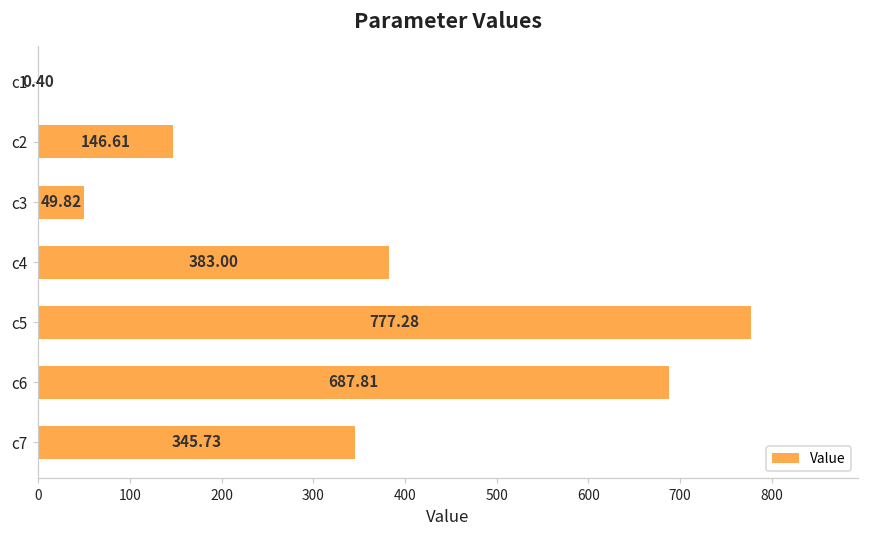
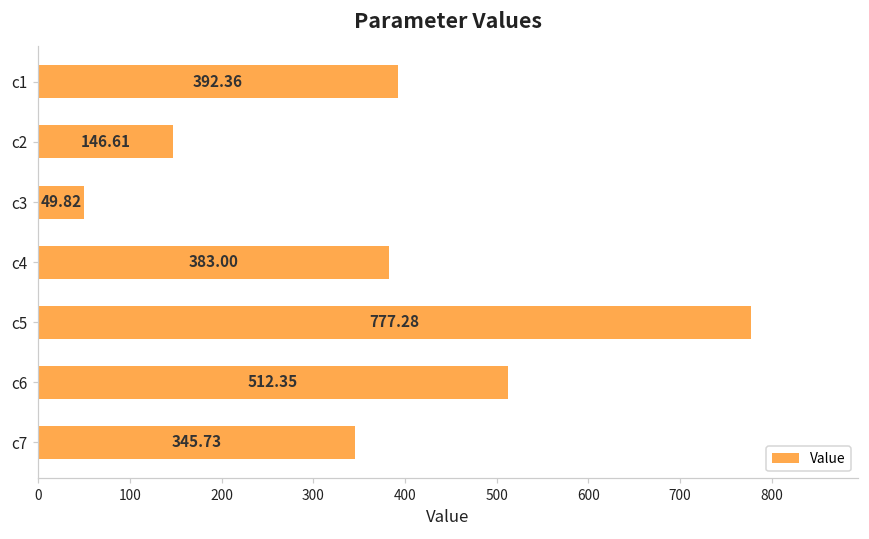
  {
-   "c1": 0.40,
+   "c1": 392.36,
    "c2": 146.61,
    "c3": 49.82,
    "c4": 383.00,
    "c5": 777.28,
-   "c6": 687.81,
+   "c6": 512.35,
    "c7": 345.73
  }
